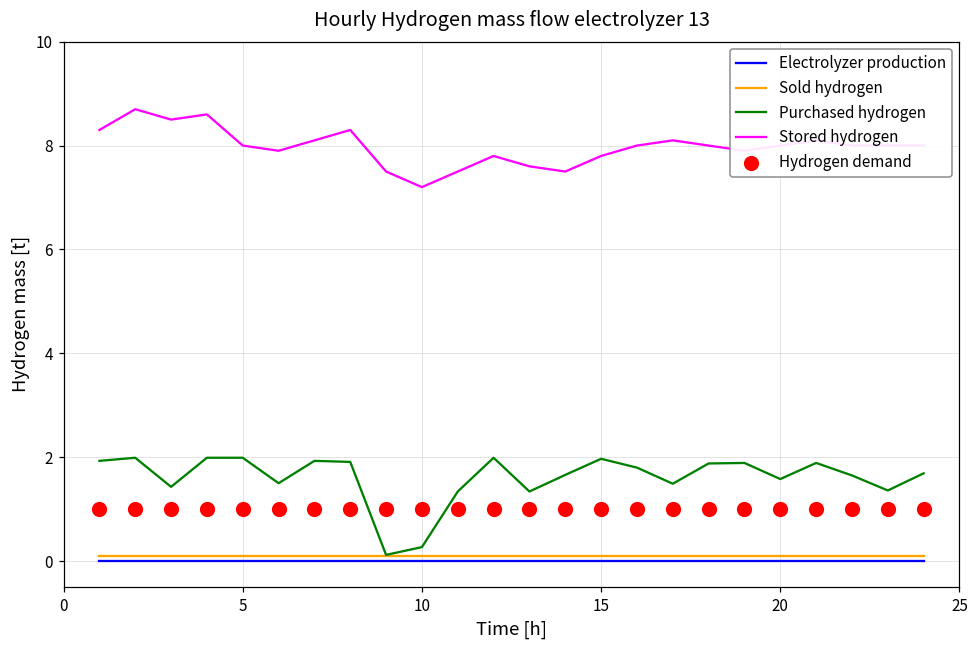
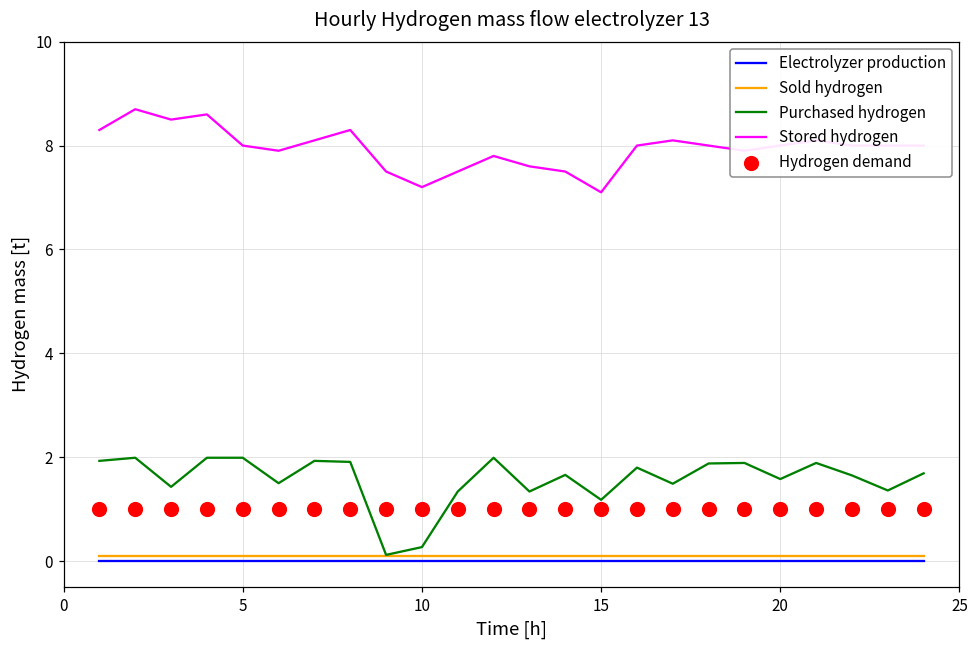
  {
    "Electrolyzer production": {
      "5": 0.0,
      "10": 0.0,
      "15": 0.0,
      "20": 0.0
    },
    "Sold hydrogen": {
      "5": 0.1,
      "10": 0.1,
      "15": 0.1,
      "20": 0.1
    },
    "Purchased hydrogen": {
      "5": 2.0,
      "10": 0.3,
-     "15": 2.0,
+     "15": 1.2,
      "20": 1.6
    },
    "Stored hydrogen": {
      "5": 8.0,
      "10": 7.2,
-     "15": 7.8
+     "15": 7.1
    }
  }
